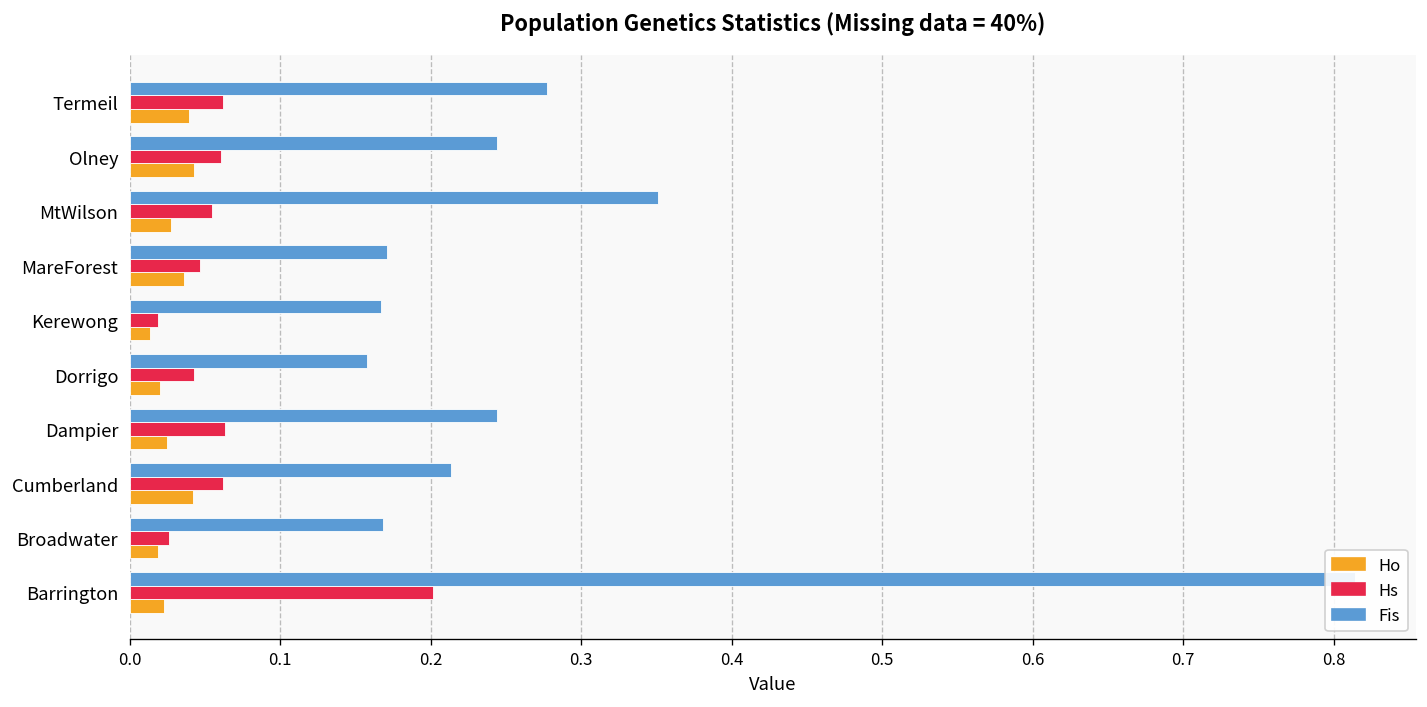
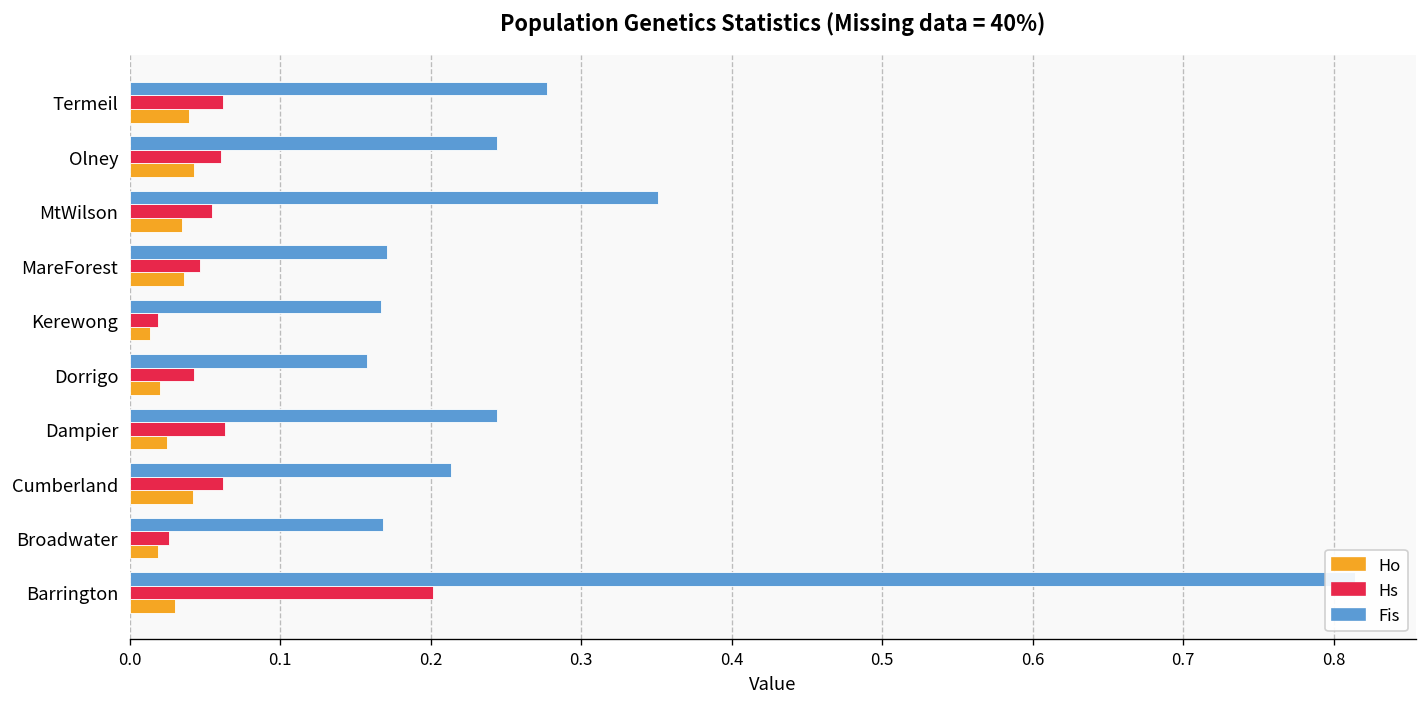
  {
    "Ho": {
      "Termeil": 0.039,
      "Olney": 0.042,
-     "MtWilson": 0.027,
+     "MtWilson": 0.035,
      "MareForest": 0.036,
      "Kerewong": 0.013,
      "Dorrigo": 0.020,
      "Dampier": 0.025,
      "Cumberland": 0.042,
      "Broadwater": 0.019,
-     "Barrington": 0.023
+     "Barrington": 0.030
    },
    "Hs": {
      "Termeil": 0.062,
      "Olney": 0.061,
      "MtWilson": 0.055,
      "MareForest": 0.046,
      "Kerewong": 0.019,
      "Dorrigo": 0.043,
      "Dampier": 0.063,
      "Cumberland": 0.062,
      "Broadwater": 0.026,
      "Barrington": 0.202
    },
    "Fis": {
      "Termeil": 0.277,
      "Olney": 0.244,
      "MtWilson": 0.351,
      "MareForest": 0.171,
      "Kerewong": 0.167,
      "Dorrigo": 0.158,
      "Dampier": 0.244,
      "Cumberland": 0.213,
      "Broadwater": 0.168
    }
  }
